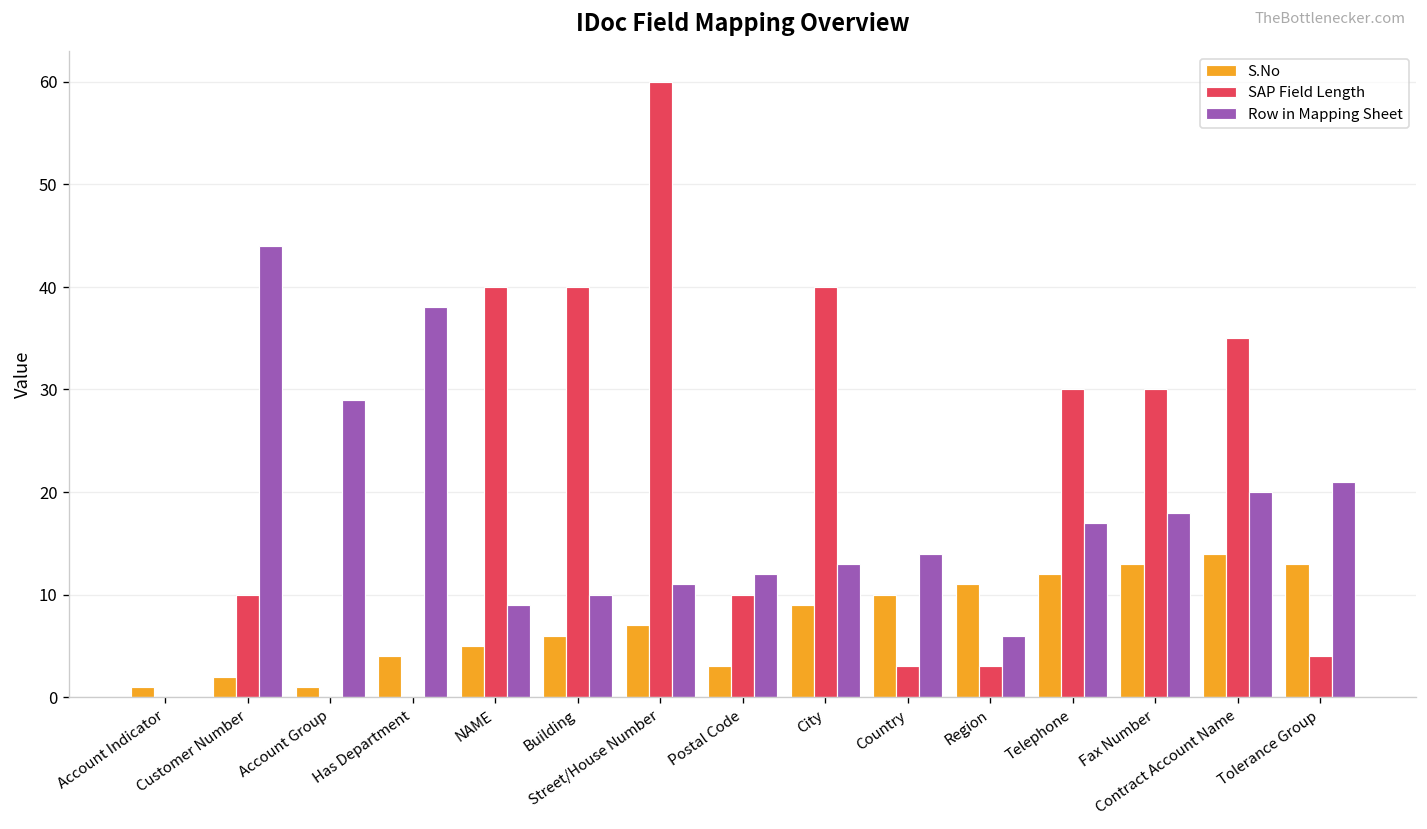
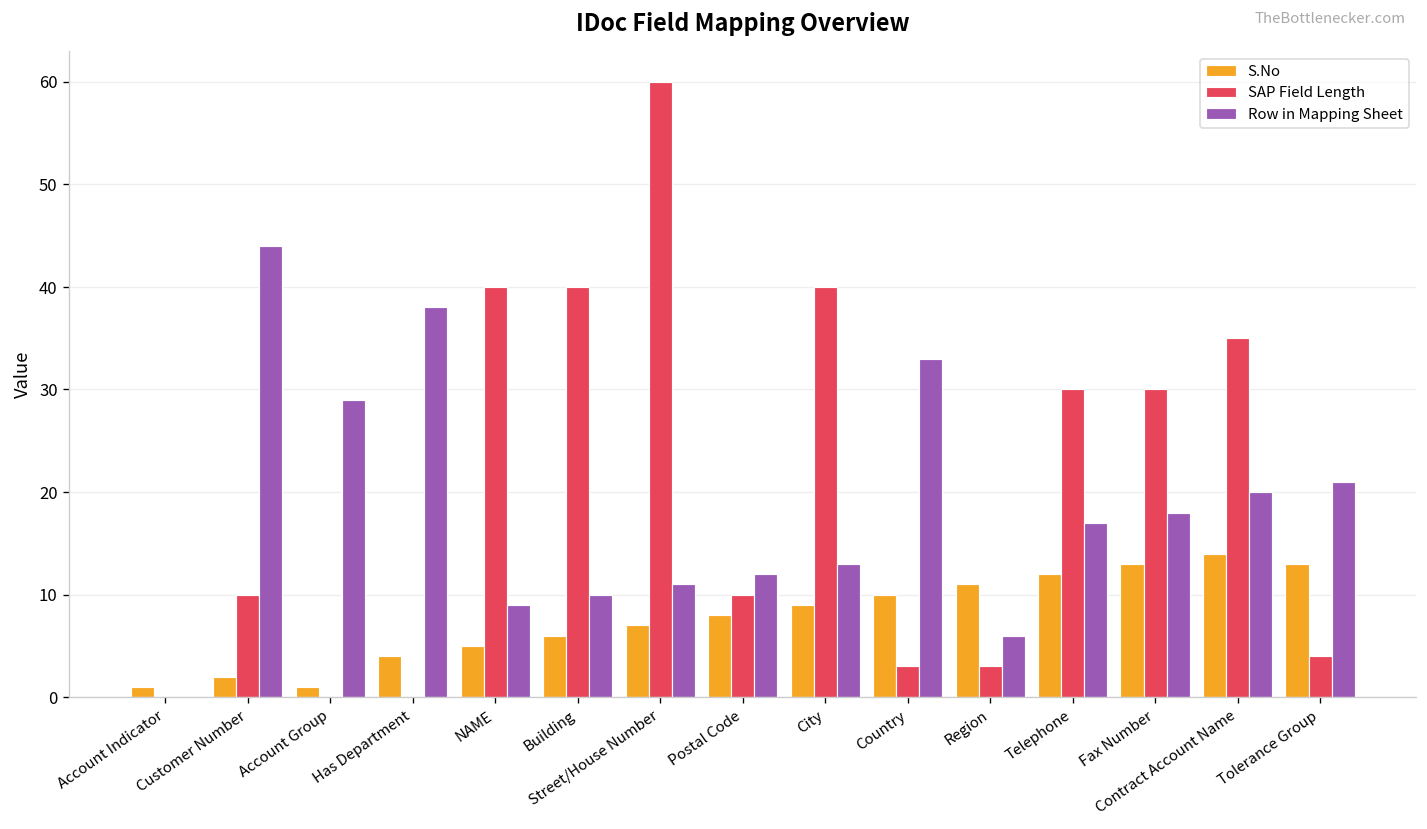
  {
    "S.No": {
      "Account Indicator": 1,
      "Customer Number": 2,
      "Account Group": 1,
      "Has Department": 4,
      "NAME": 5,
      "Building": 6,
      "Street/House Number": 7,
-     "Postal Code": 3,
+     "Postal Code": 8,
      "City": 9,
      "Country": 10,
      "Region": 11,
      "Telephone": 12,
      "Fax Number": 13,
      "Contract Account Name": 14,
      "Tolerance Group": 13
    },
    "SAP Field Length": {
      "Account Indicator": 0,
      "Customer Number": 10,
      "Account Group": 0,
      "Has Department": 0,
      "NAME": 40,
      "Building": 40,
      "Street/House Number": 60,
      "Postal Code": 10,
      "City": 40,
      "Country": 3,
      "Region": 3,
      "Telephone": 30,
      "Fax Number": 30,
      "Contract Account Name": 35,
      "Tolerance Group": 4
    },
    "Row in Mapping Sheet": {
      "Account Indicator": 0,
      "Customer Number": 44,
      "Account Group": 29,
      "Has Department": 38,
      "NAME": 9,
      "Building": 10,
      "Street/House Number": 11,
      "Postal Code": 12,
      "City": 13,
-     "Country": 14,
+     "Country": 33,
      "Region": 6,
      "Telephone": 17,
      "Fax Number": 18,
      "Contract Account Name": 20,
      "Tolerance Group": 21
    }
  }
